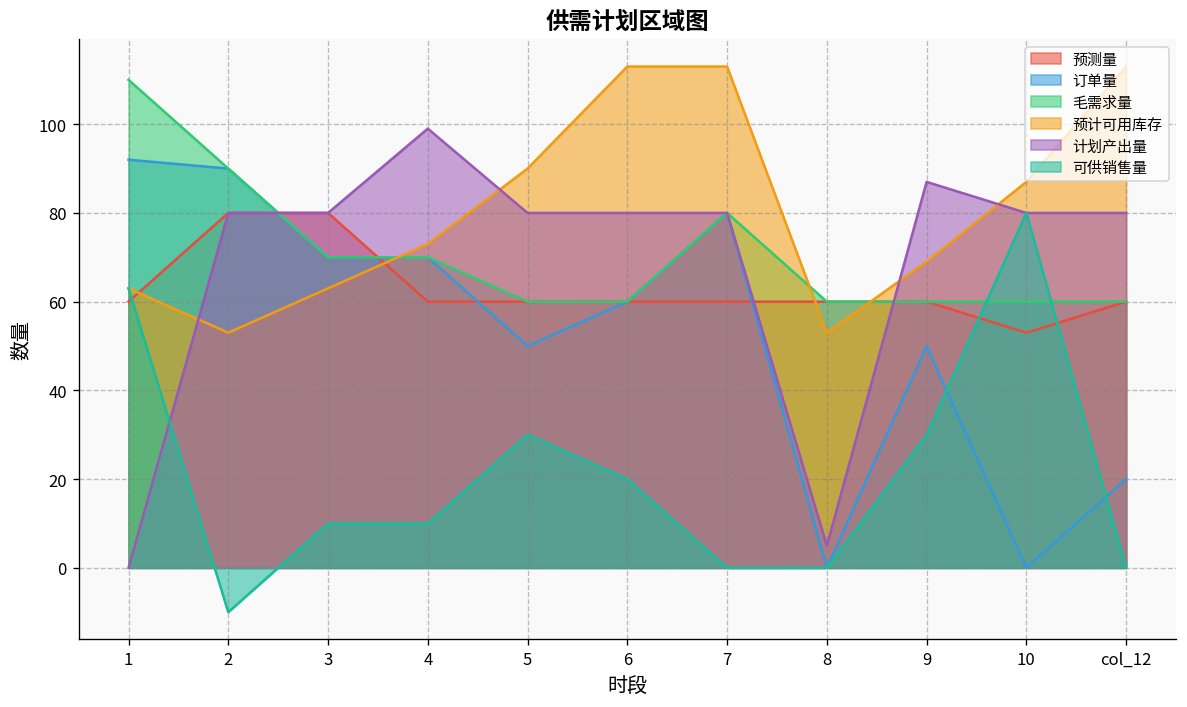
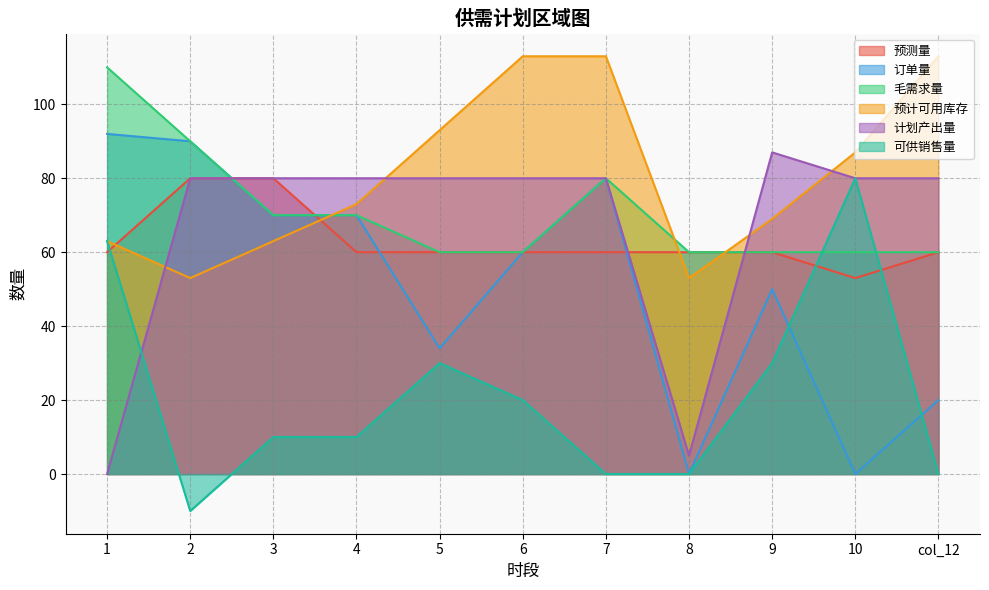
  {
    "预测量": {
      "1": 60,
      "4": 60,
      "7": 60,
      "10": 53
    },
    "订单量": {
      "1": 92,
-     "5": 50,
+     "5": 34,
      "9": 50,
      "10": 0,
      "col_12": 20
    },
    "预计可用库存": {
      "2": 53,
      "3": 63,
      "4": 73,
-     "5": 90,
+     "5": 93,
      "6": 113,
      "7": 113,
      "8": 53,
      "9": 69
    },
    "计划产出量": {
      "1": 0,
-     "4": 99,
+     "4": 80,
      "5": 80,
      "6": 80,
      "8": 5,
      "9": 87,
      "col_12": 80
    }
  }
